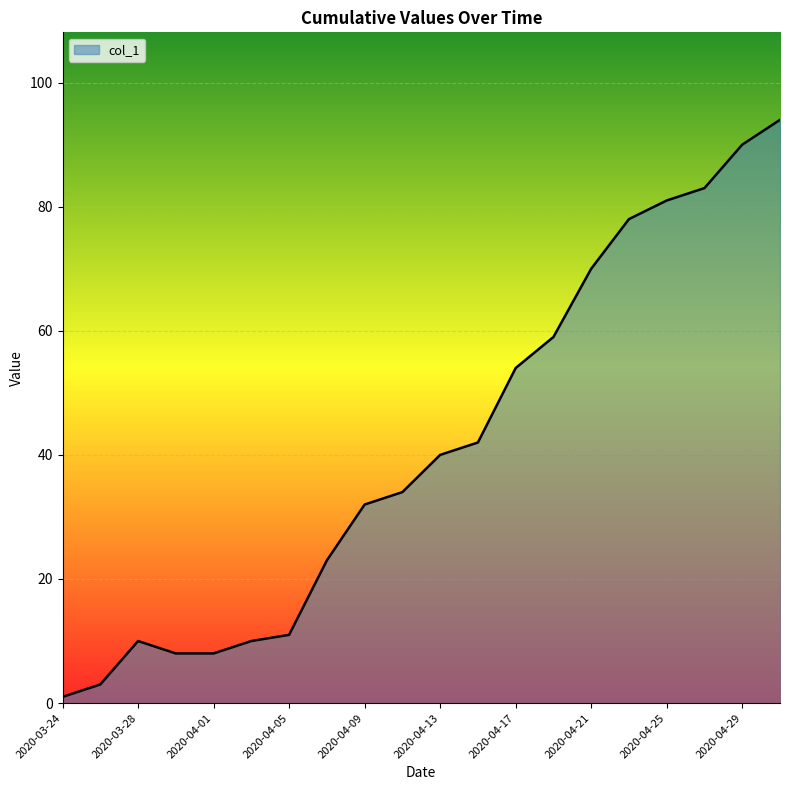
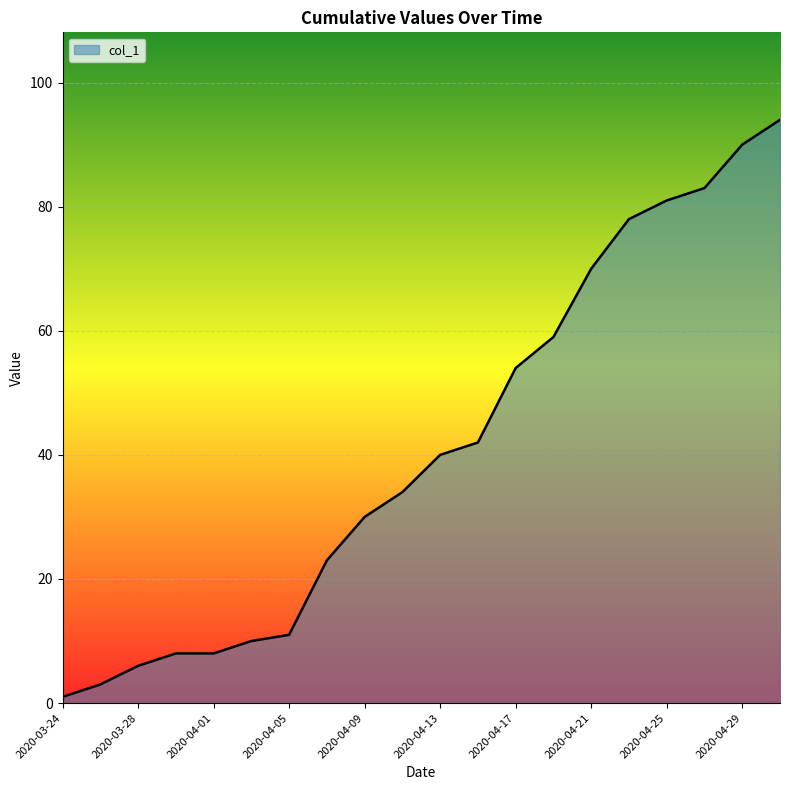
  {
    "2020-03-24": 1,
-   "2020-03-28": 10,
+   "2020-03-28": 6,
    "2020-04-01": 8,
    "2020-04-05": 11,
-   "2020-04-09": 32,
+   "2020-04-09": 30,
    "2020-04-13": 40,
    "2020-04-17": 54,
    "2020-04-21": 70,
    "2020-04-25": 81,
    "2020-04-29": 90
  }
